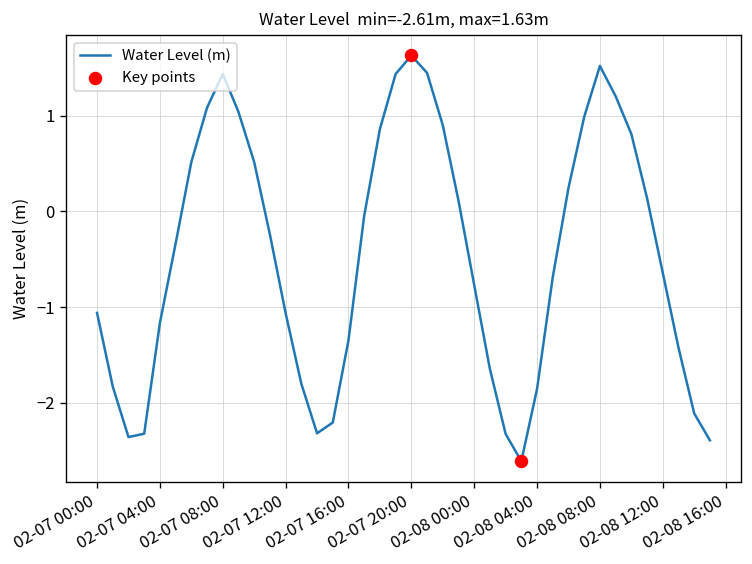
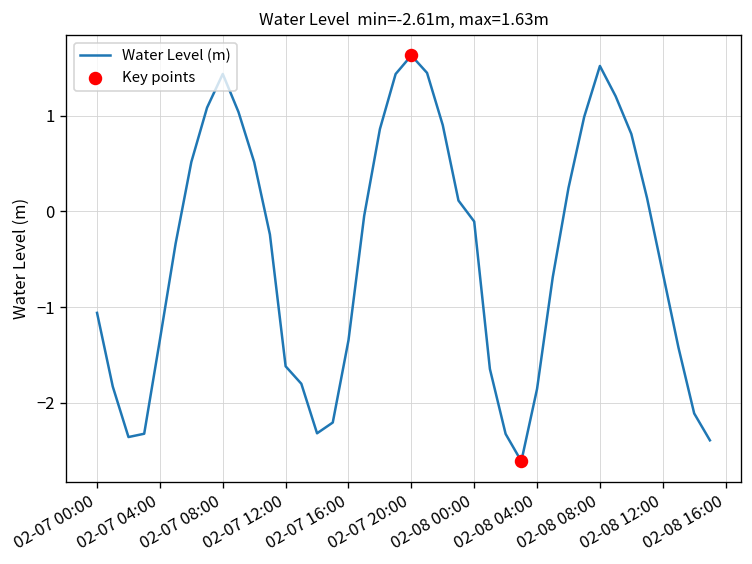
  {
    "Water Level (m)": {
      "02-07 00:00": -1.1,
-     "02-07 04:00": -1.2,
-     "02-07 12:00": -1.1,
+     "02-07 04:00": -1.3,
+     "02-07 12:00": -1.6,
      "02-07 16:00": -1.3,
-     "02-08 00:00": -0.8,
+     "02-08 00:00": -0.1,
      "02-08 04:00": -1.9,
      "02-08 08:00": 1.5,
      "02-08 12:00": -0.6
    }
  }
